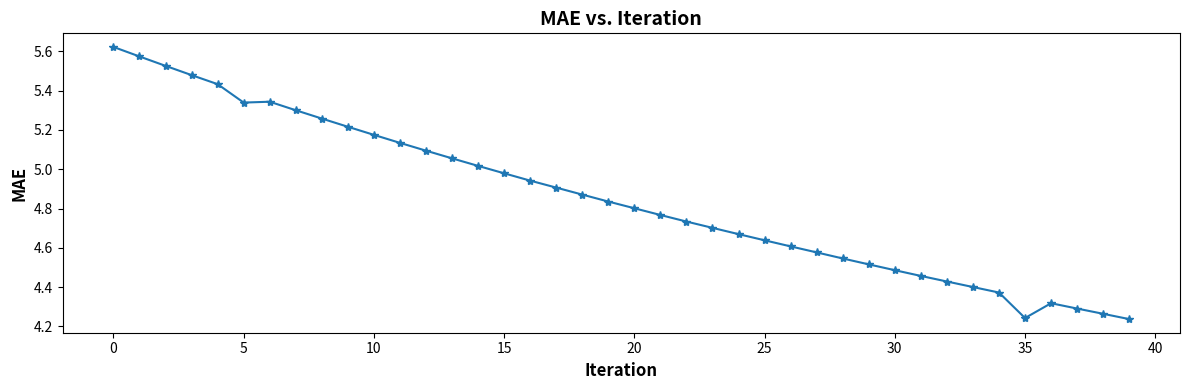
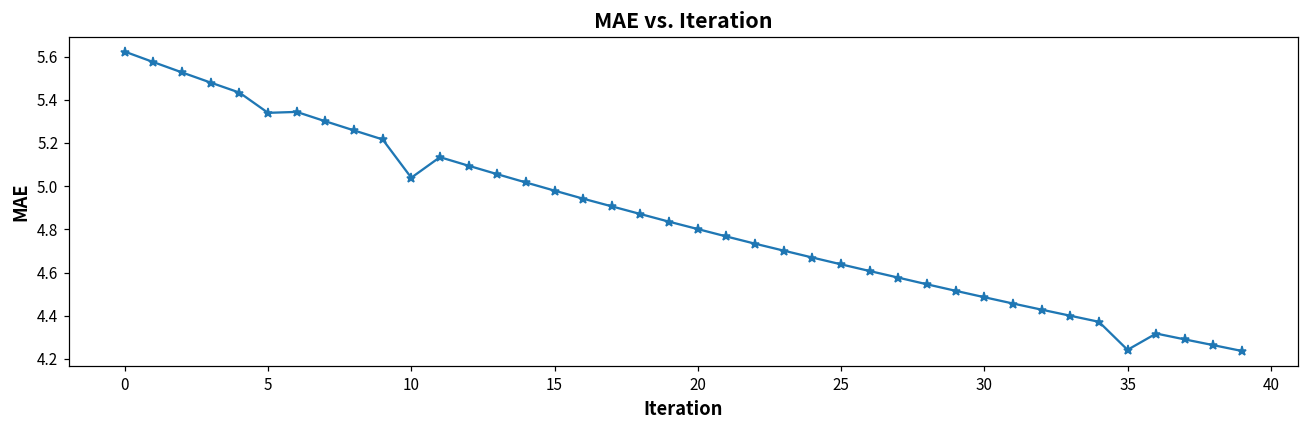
  {
    "0": 5.62,
    "5": 5.34,
-   "10": 5.18,
+   "10": 5.04,
    "15": 4.98,
    "20": 4.80,
    "25": 4.64,
    "30": 4.49,
    "35": 4.24
  }
